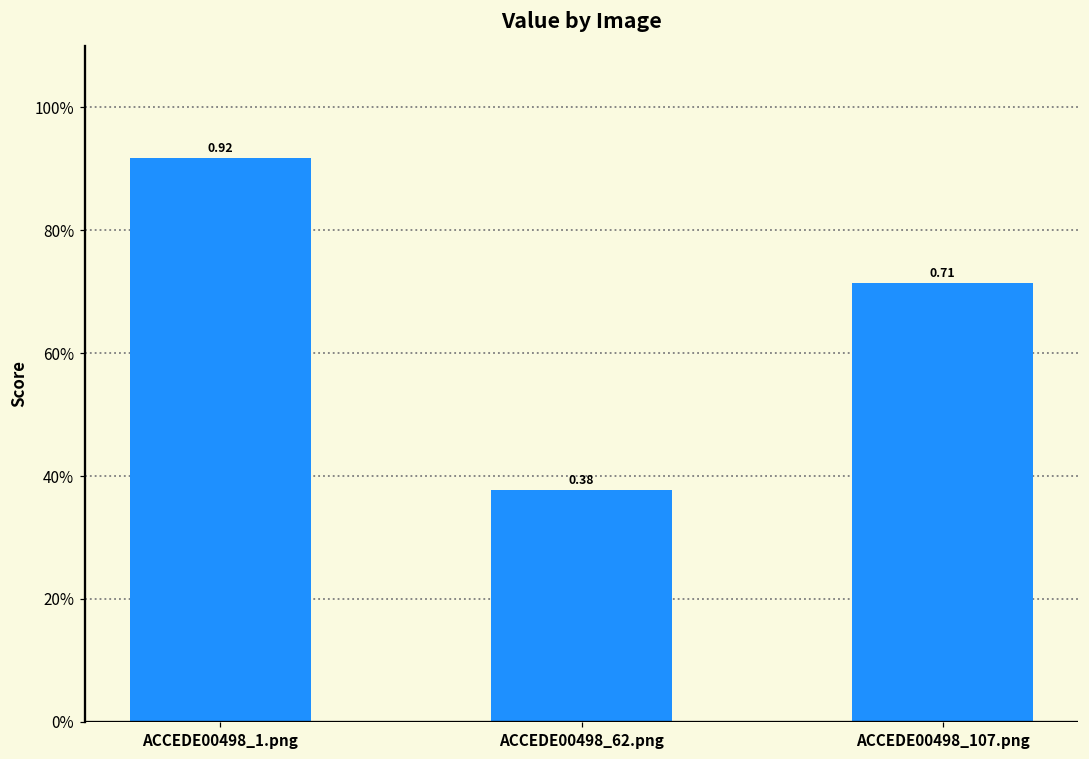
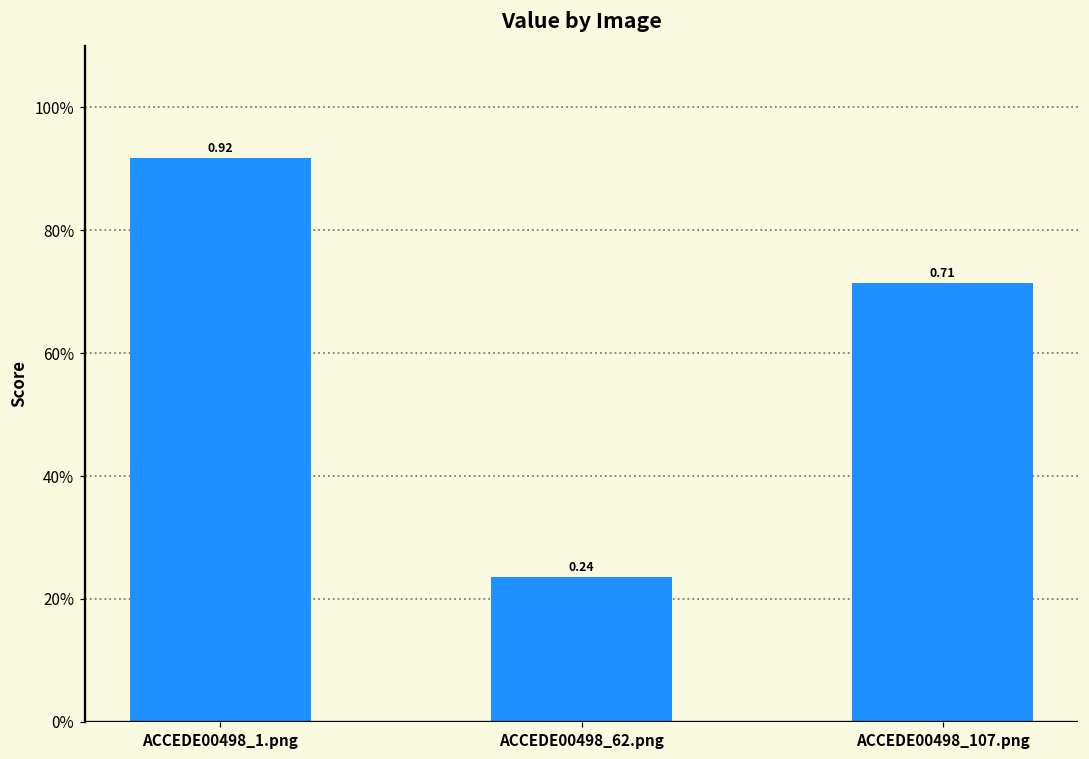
  {
    "ACCEDE00498_1.png": 0.92,
-   "ACCEDE00498_62.png": 0.38,
+   "ACCEDE00498_62.png": 0.24,
    "ACCEDE00498_107.png": 0.71
  }
